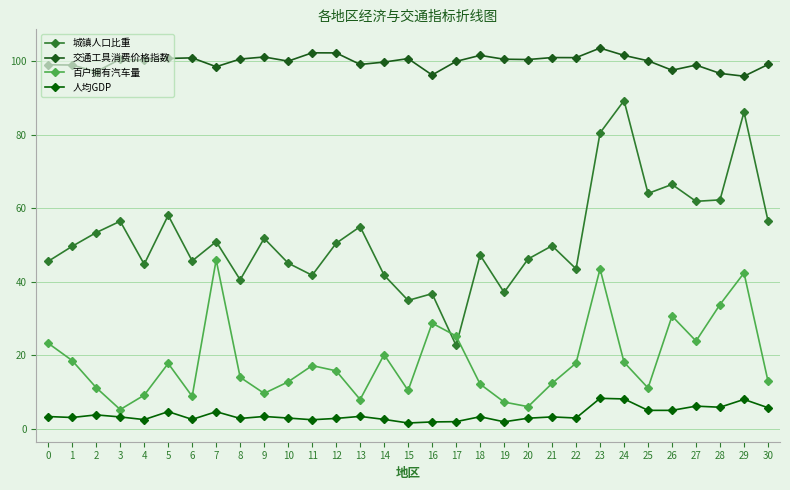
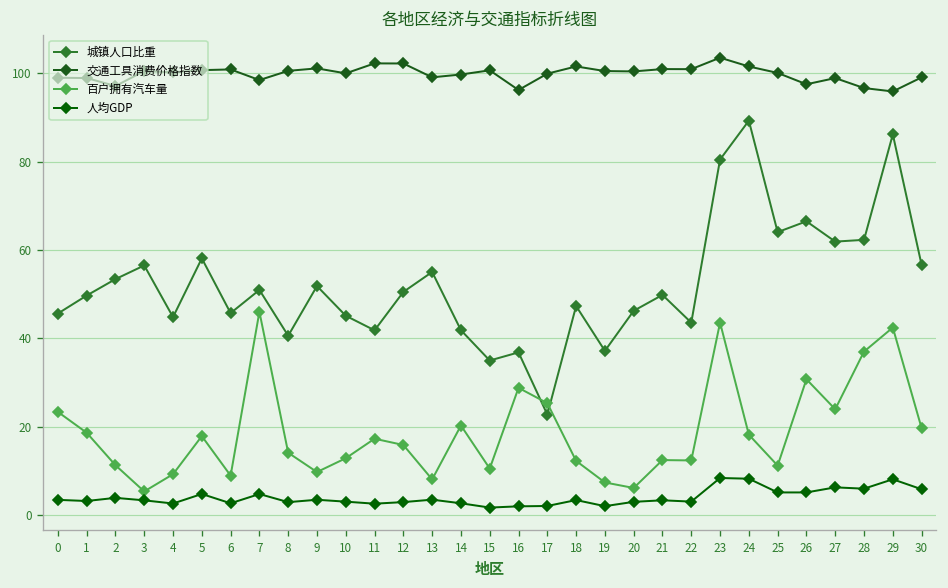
  {
    "百户拥有汽车量": {
      "0": 23,
      "1": 19,
      "2": 11,
      "3": 5,
      "4": 9,
      "5": 18,
      "6": 9,
      "7": 46,
      "8": 14,
      "9": 10,
      "10": 13,
      "11": 17,
      "12": 16,
      "13": 8,
      "14": 20,
      "15": 10,
      "16": 29,
      "17": 25,
      "18": 12,
      "19": 7,
      "20": 6,
      "21": 12,
-     "22": 18,
+     "22": 12,
      "23": 44,
      "24": 18,
      "25": 11,
      "26": 31,
      "27": 24,
-     "28": 34,
+     "28": 37,
      "29": 42,
-     "30": 13
+     "30": 20
    }
  }
